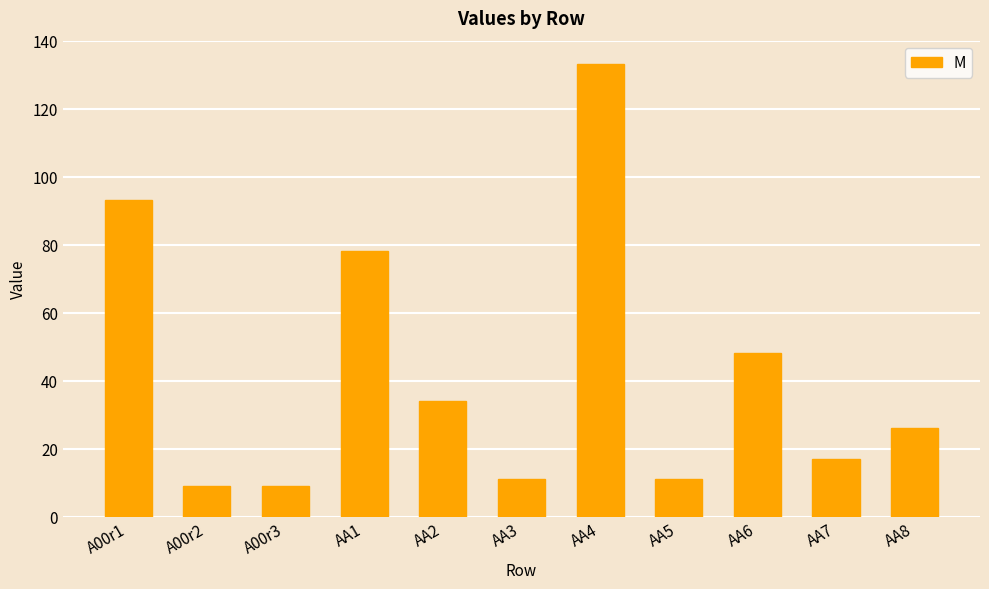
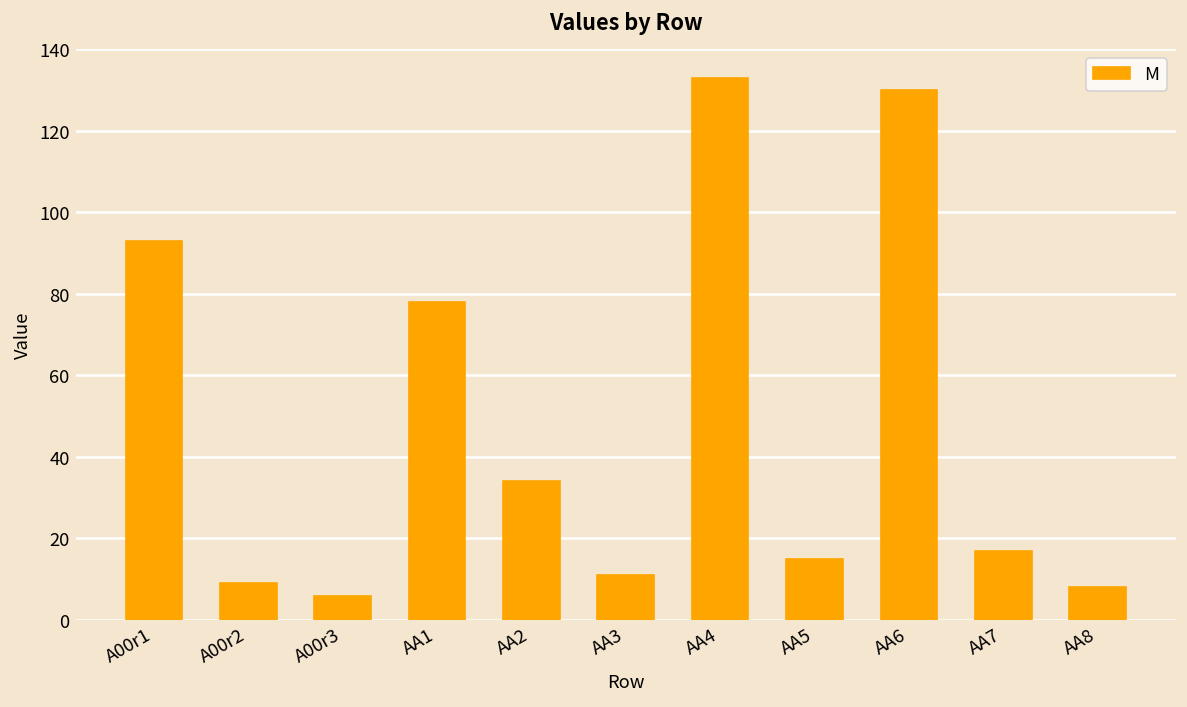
  {
    "A00r1": 93,
    "A00r2": 9,
-   "A00r3": 9,
+   "A00r3": 6,
    "AA1": 78,
    "AA2": 34,
    "AA3": 11,
    "AA4": 133,
-   "AA5": 11,
-   "AA6": 48,
+   "AA5": 15,
+   "AA6": 130,
    "AA7": 17,
-   "AA8": 26
+   "AA8": 8
  }
